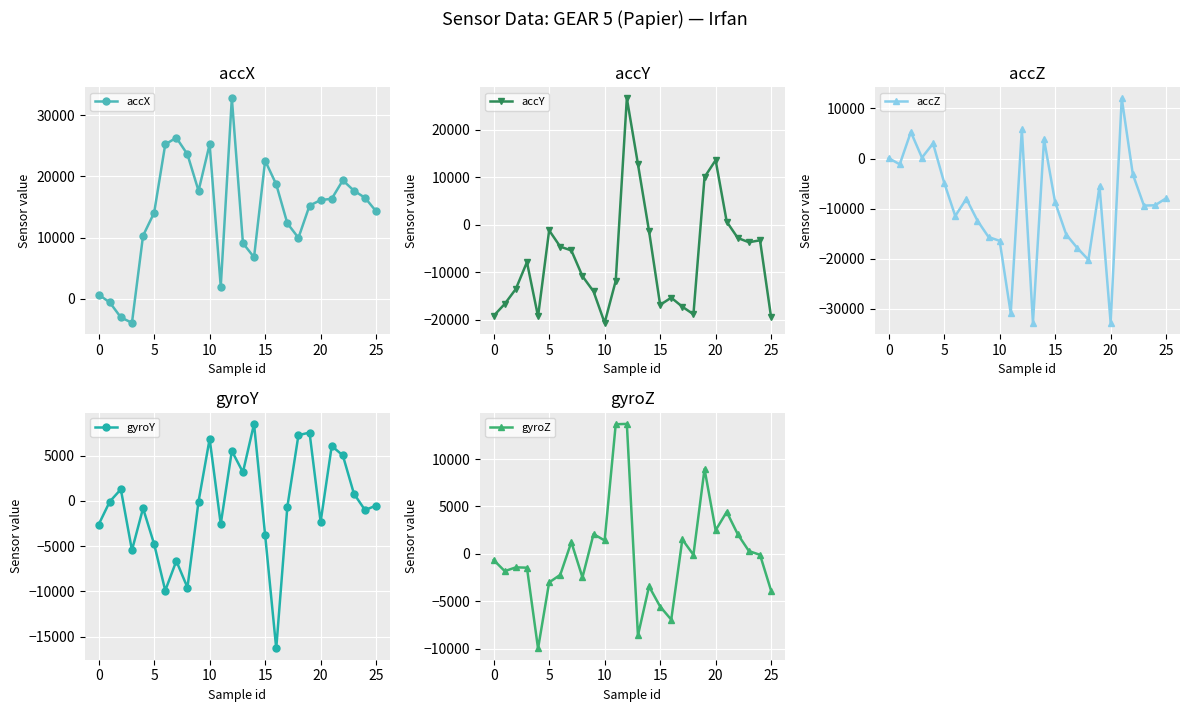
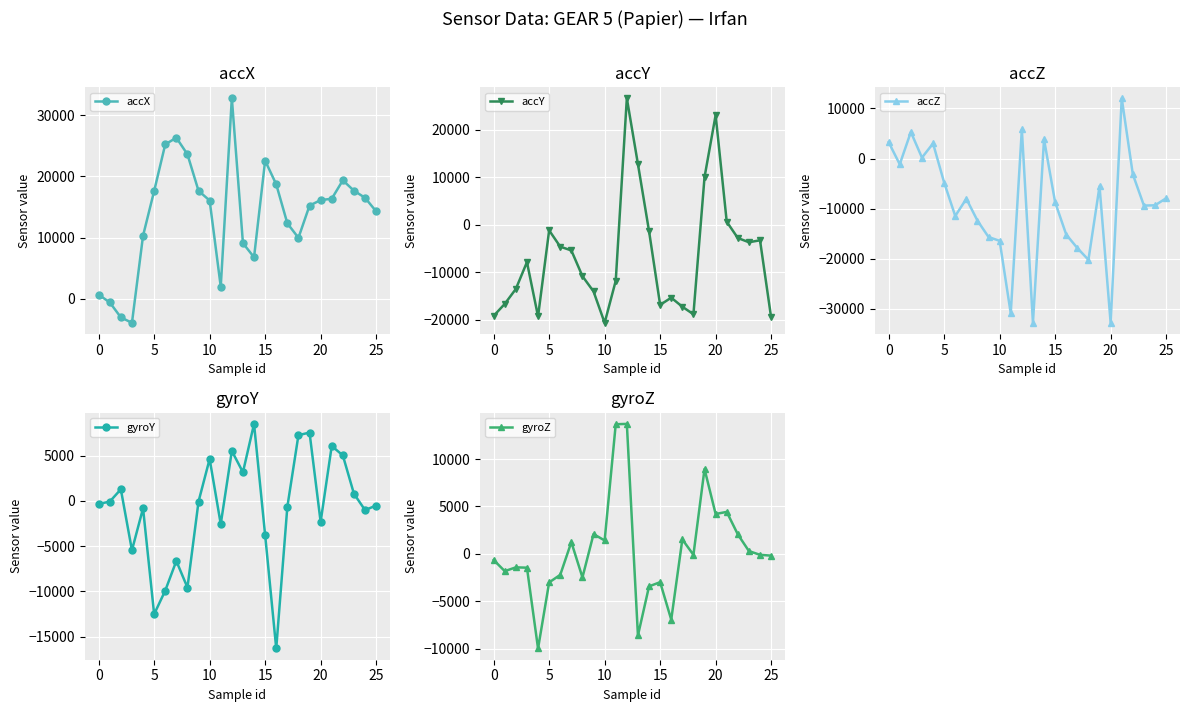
  {
    "accX": {
      "0": 1000,
-     "5": 14000,
-     "10": 25000,
+     "5": 18000,
+     "10": 16000,
      "15": 23000,
      "20": 16000,
      "25": 14000
    },
    "accY": {
      "0": -19000,
      "5": -1000,
      "10": -21000,
      "15": -17000,
-     "20": 14000,
+     "20": 23000,
      "25": -19000
    },
    "accZ": {
-     "0": 0,
+     "0": 3000,
      "5": -5000,
      "10": -16000,
      "15": -9000,
      "20": -33000,
      "25": -8000
    },
    "gyroY": {
-     "0": -3000,
-     "5": -5000,
-     "10": 7000,
+     "0": 0,
+     "5": -13000,
+     "10": 5000,
      "15": -4000,
      "20": -2000,
      "25": -1000
    },
    "gyroZ": {
      "0": -1000,
      "5": -3000,
      "10": 1000,
-     "15": -6000,
-     "20": 2000,
-     "25": -4000
+     "15": -3000,
+     "20": 4000,
+     "25": 0
    }
  }
